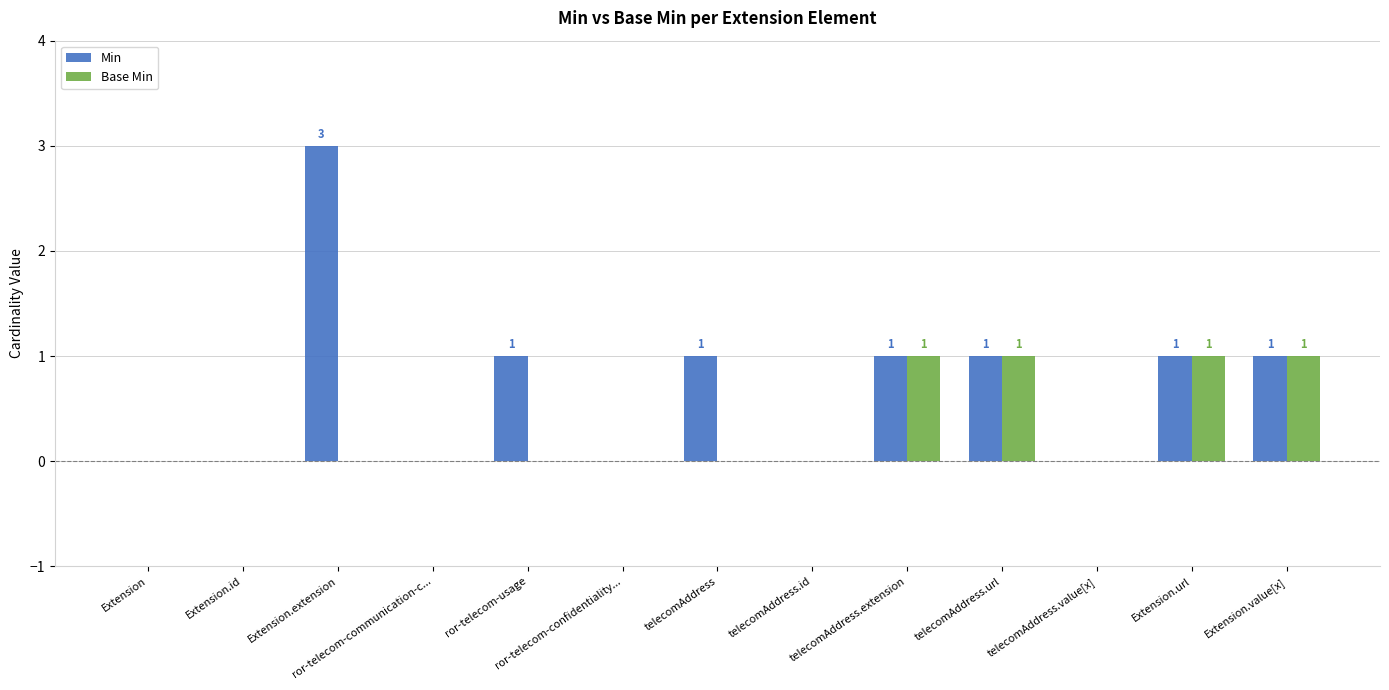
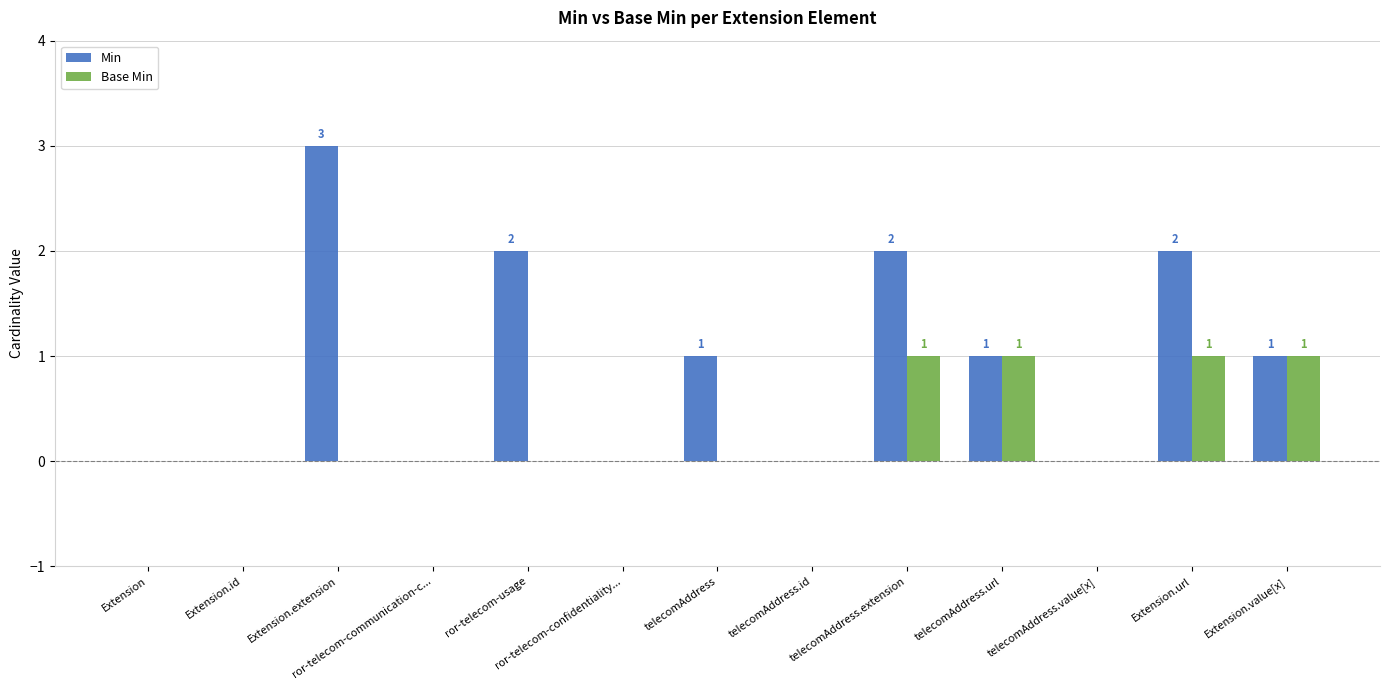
  {
    "Min": {
      "Extension.extension": 3,
-     "ror-telecom-usage": 1,
+     "ror-telecom-usage": 2,
      "telecomAddress": 1,
-     "telecomAddress.extension": 1,
+     "telecomAddress.extension": 2,
      "telecomAddress.url": 1,
-     "Extension.url": 1,
+     "Extension.url": 2,
      "Extension.value[x]": 1
    },
    "Base Min": {
      "telecomAddress.extension": 1,
      "telecomAddress.url": 1,
      "Extension.url": 1,
      "Extension.value[x]": 1
    }
  }
